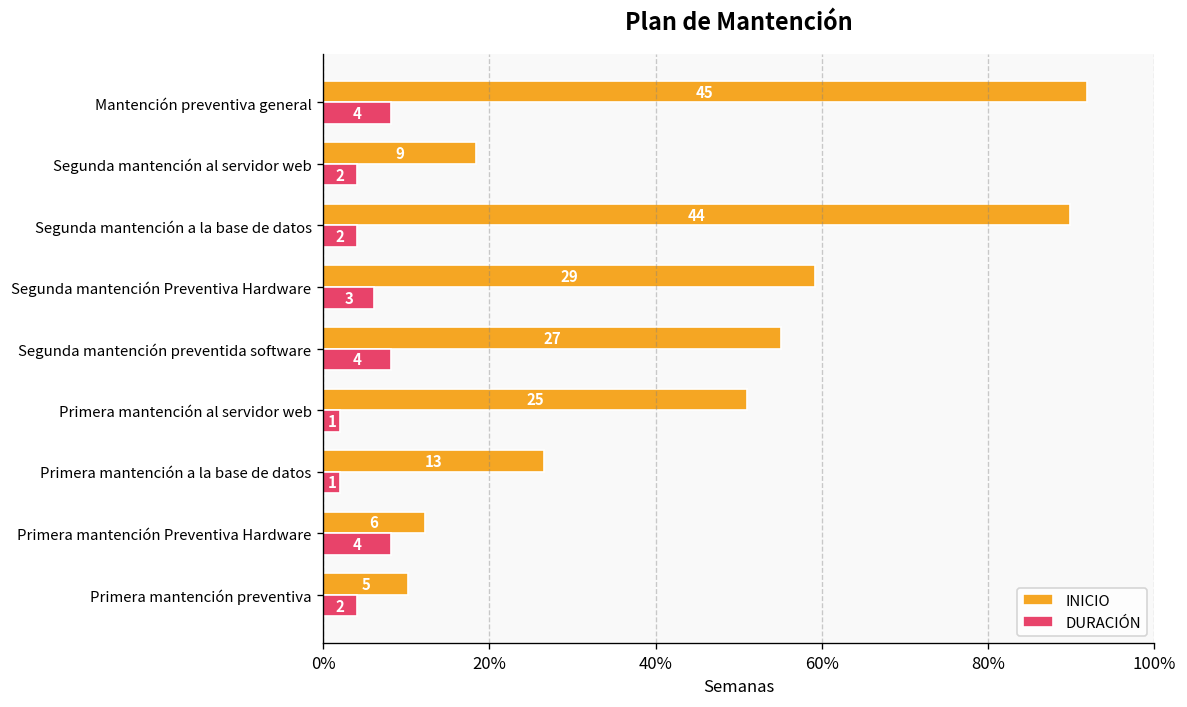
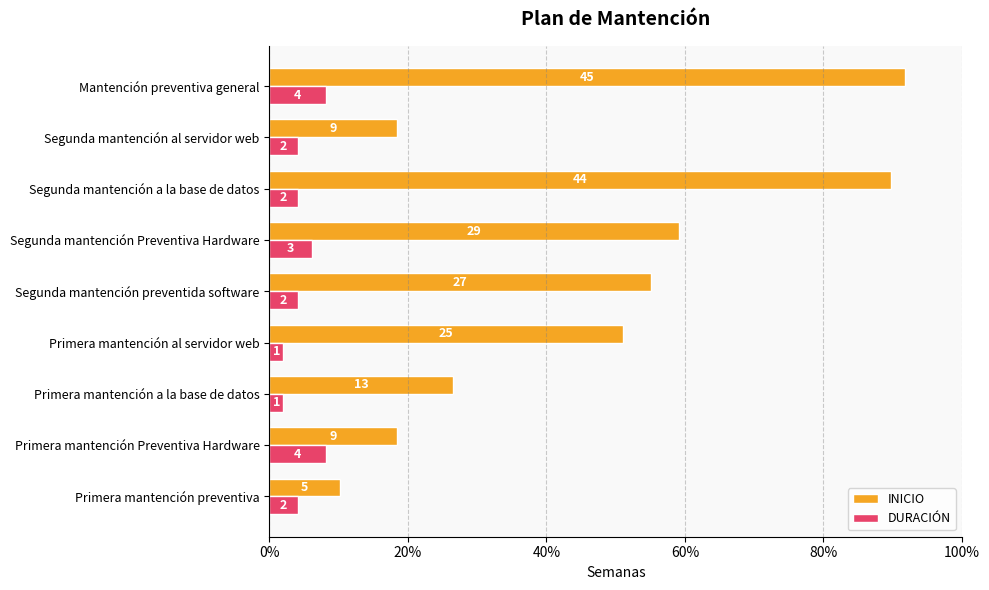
  {
    "INICIO": {
-     "Primera mantención Preventiva Hardware": 6
+     "Primera mantención Preventiva Hardware": 9
    },
    "DURACIÓN": {
-     "Segunda mantención preventida software": 4
+     "Segunda mantención preventida software": 2
    }
  }
